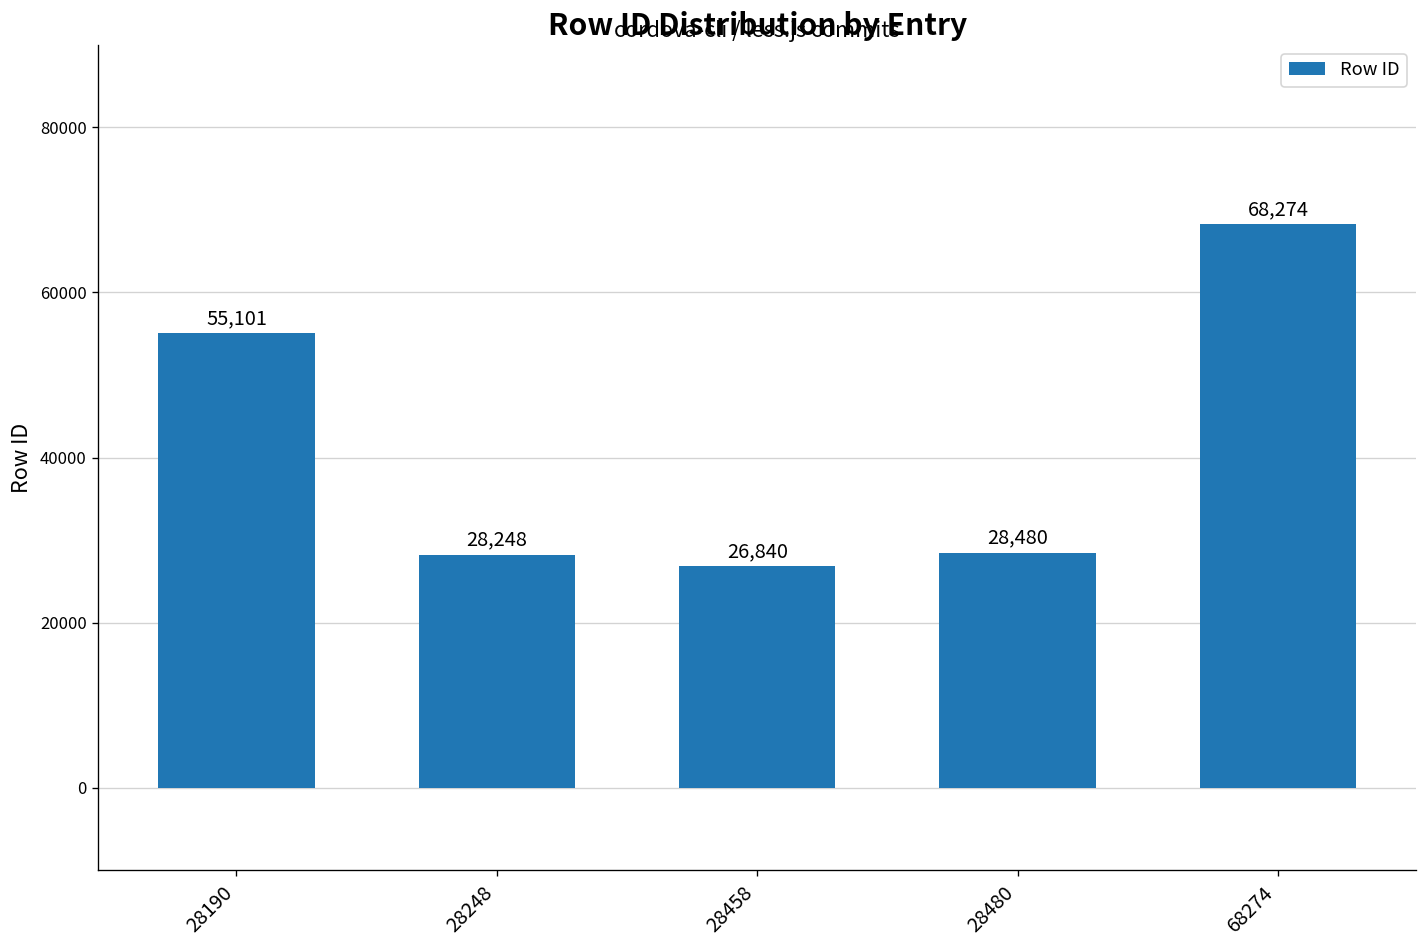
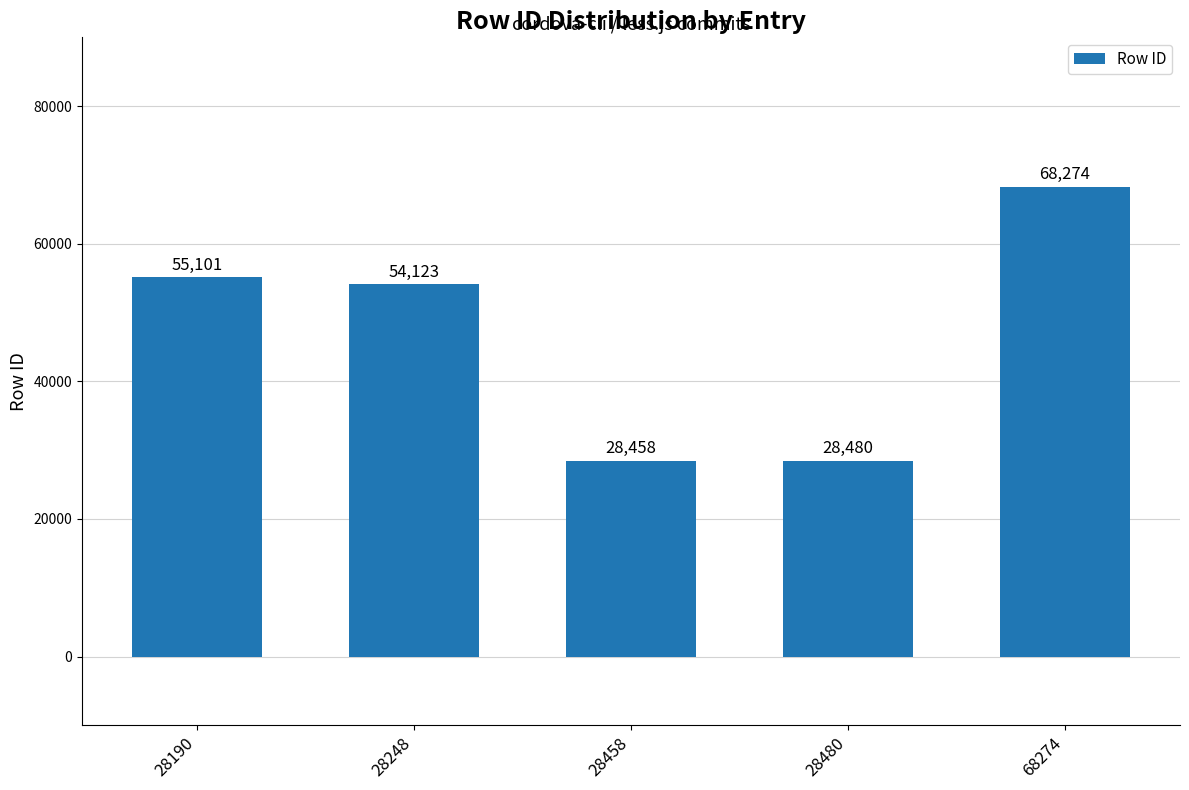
  {
    "28190": "55,101",
-   "28248": "28,248",
-   "28458": "26,840",
+   "28248": "54,123",
+   "28458": "28,458",
    "28480": "28,480",
    "68274": "68,274"
  }
